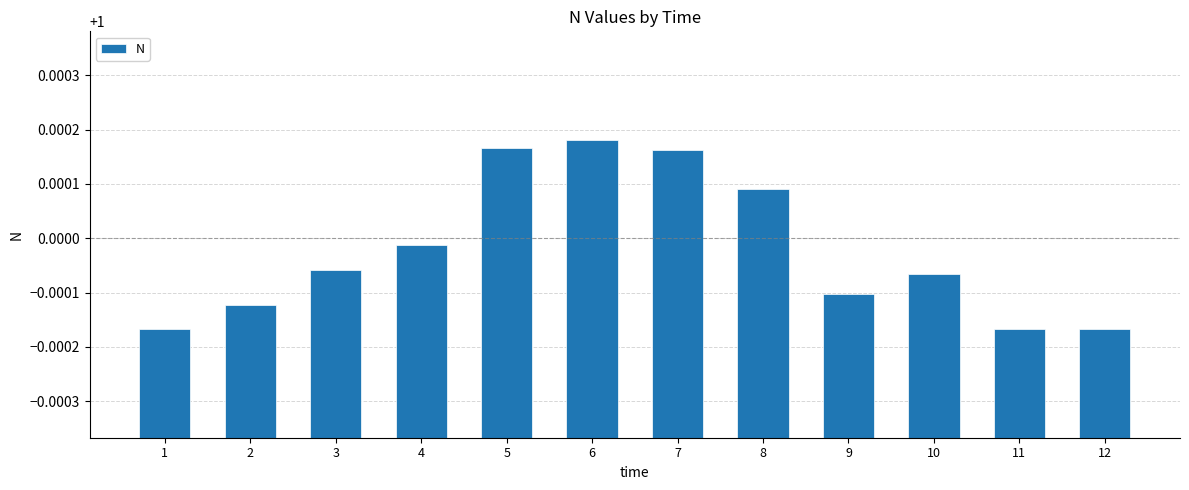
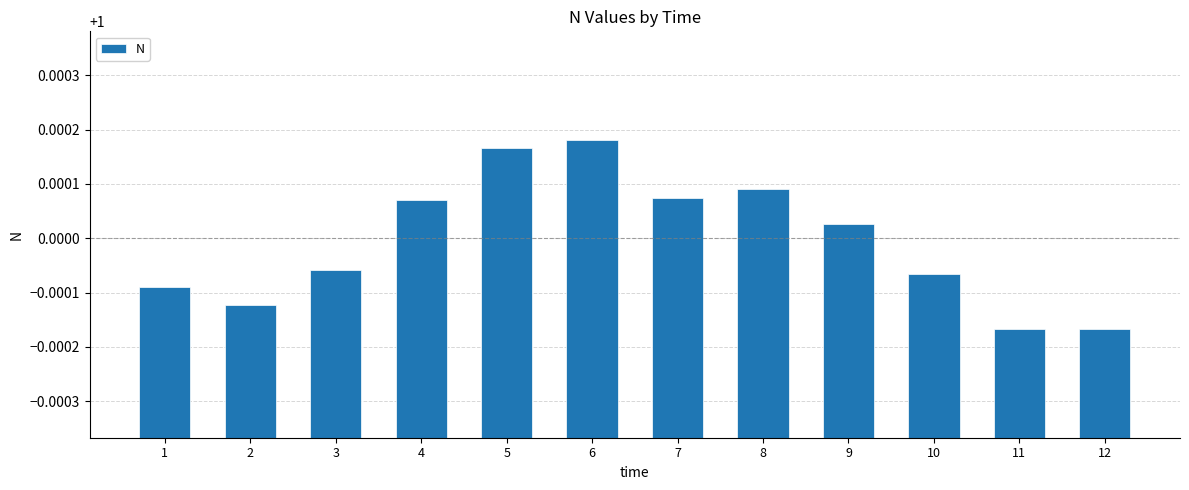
  {
-   "1": 0.99983,
+   "1": 0.99991,
    "2": 0.99988,
    "3": 0.99994,
-   "4": 0.99999,
+   "4": 1.00007,
    "5": 1.00017,
    "6": 1.00018,
-   "7": 1.00016,
+   "7": 1.00007,
    "8": 1.00009,
-   "9": 0.99990,
+   "9": 1.00003,
    "10": 0.99993,
    "11": 0.99983,
    "12": 0.99983
  }
